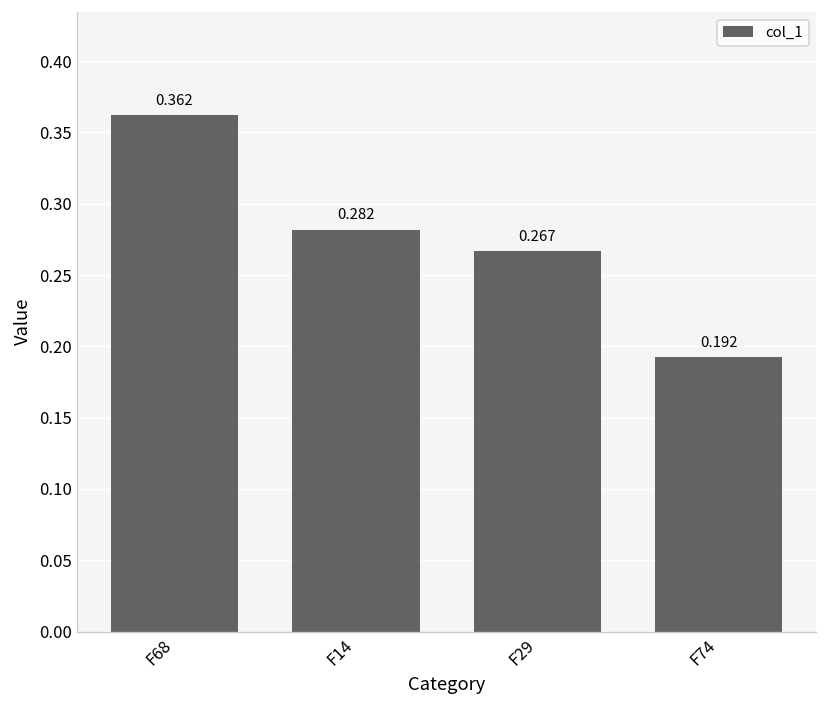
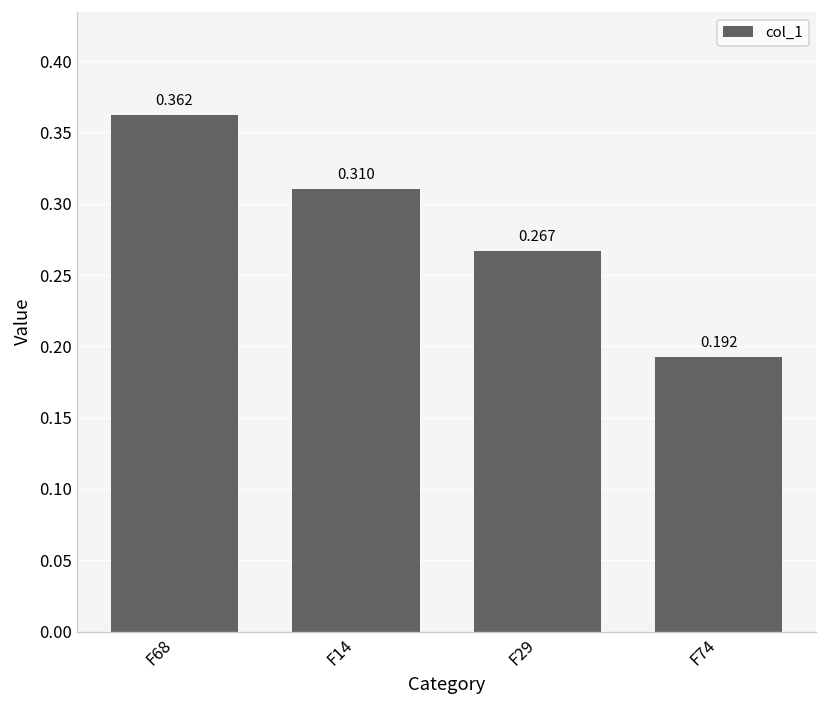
  {
    "F68": 0.362,
-   "F14": 0.282,
+   "F14": 0.310,
    "F29": 0.267,
    "F74": 0.192
  }
